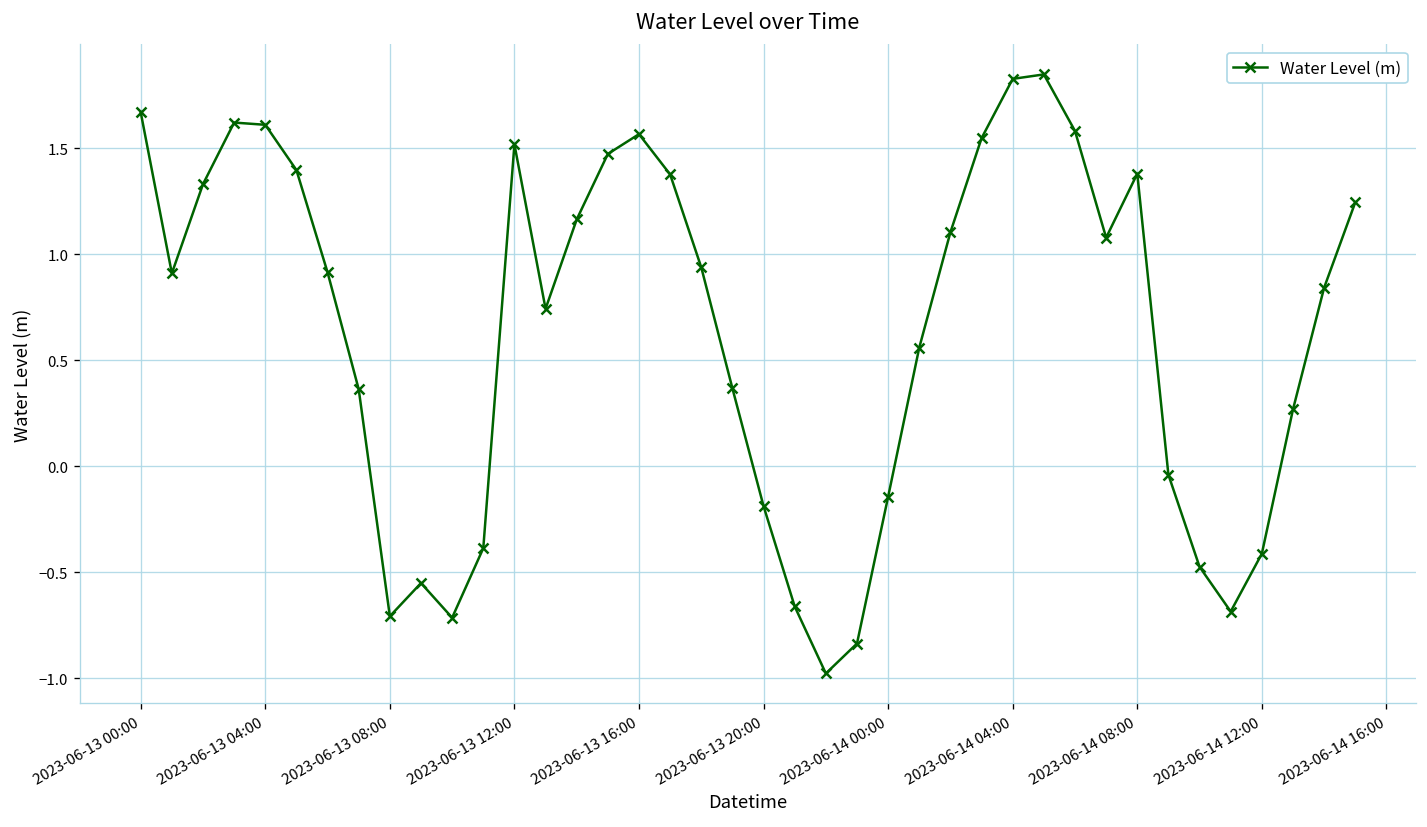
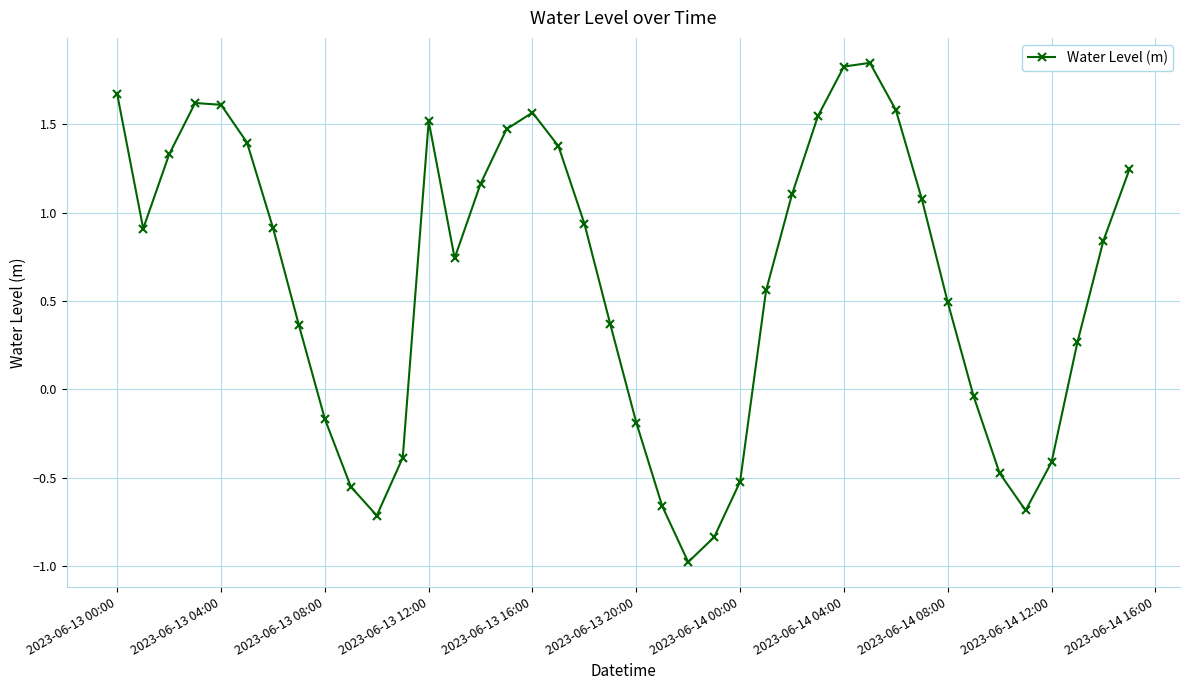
  {
    "2023-06-13 00:00": 1.67,
    "2023-06-13 04:00": 1.61,
-   "2023-06-13 08:00": -0.71,
+   "2023-06-13 08:00": -0.17,
    "2023-06-13 12:00": 1.52,
    "2023-06-13 16:00": 1.57,
    "2023-06-13 20:00": -0.19,
-   "2023-06-14 00:00": -0.14,
+   "2023-06-14 00:00": -0.52,
    "2023-06-14 04:00": 1.83,
-   "2023-06-14 08:00": 1.38,
+   "2023-06-14 08:00": 0.49,
    "2023-06-14 12:00": -0.41
  }
